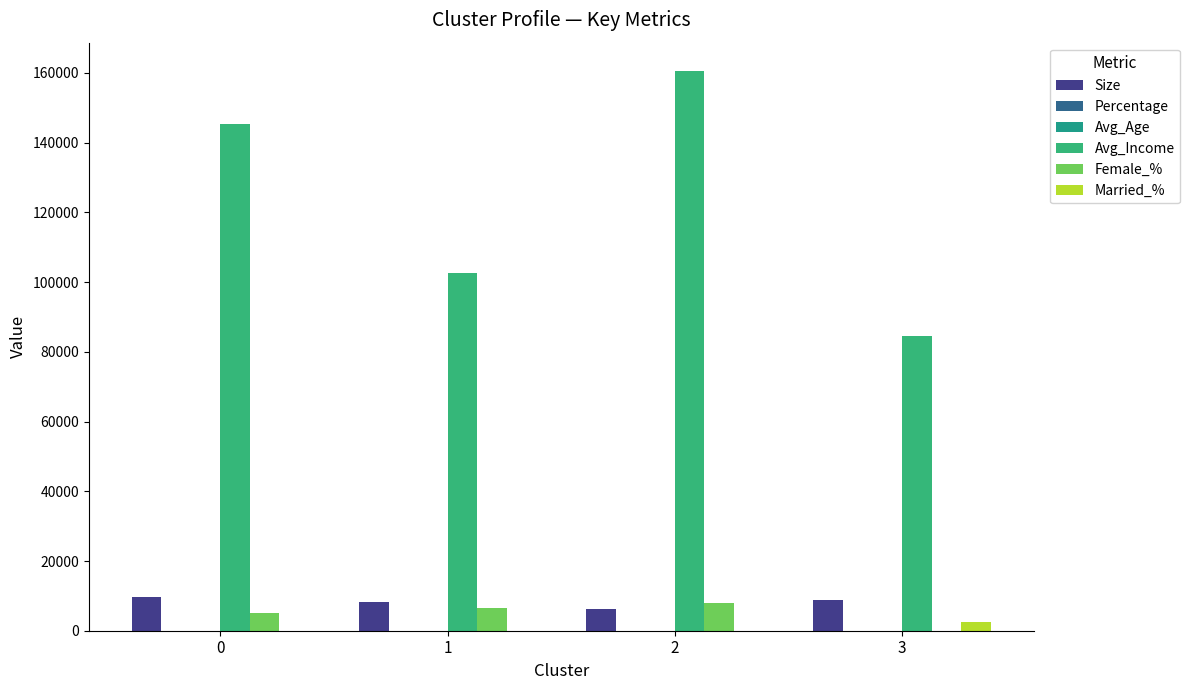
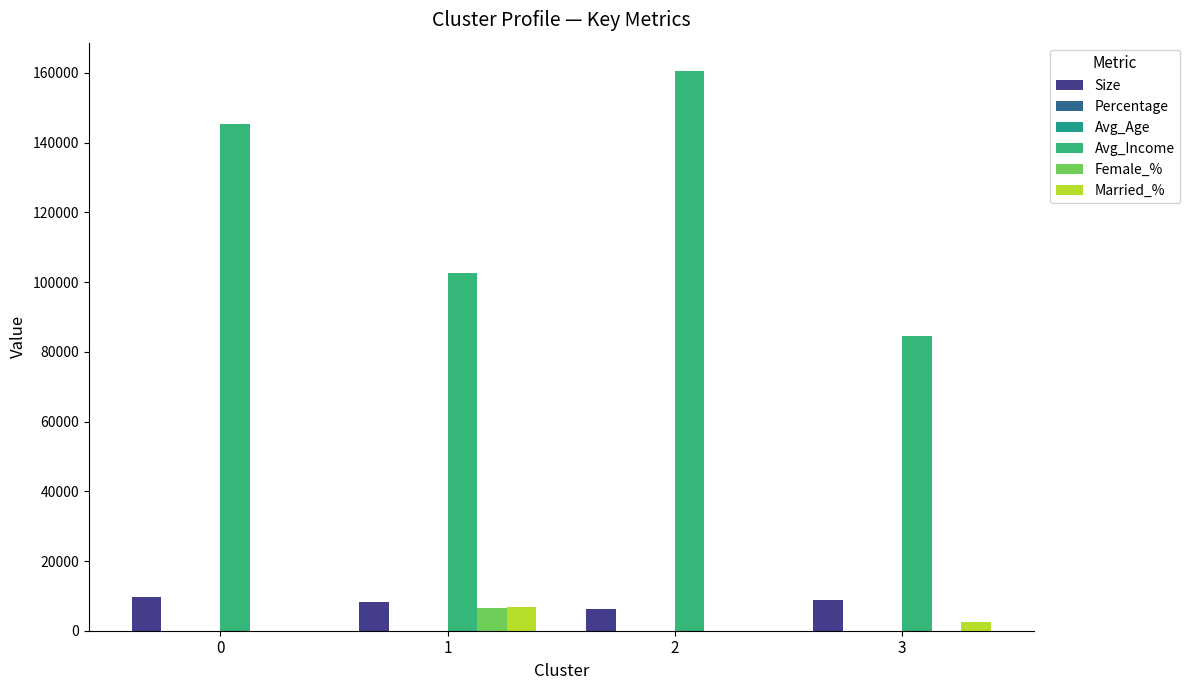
  {
    "Female_%": {
-     "0": 5000,
+     "0": 0,
      "1": 6000,
-     "2": 8000
+     "2": 0
    },
    "Married_%": {
-     "1": 0,
+     "1": 7000,
      "3": 2000
    }
  }
